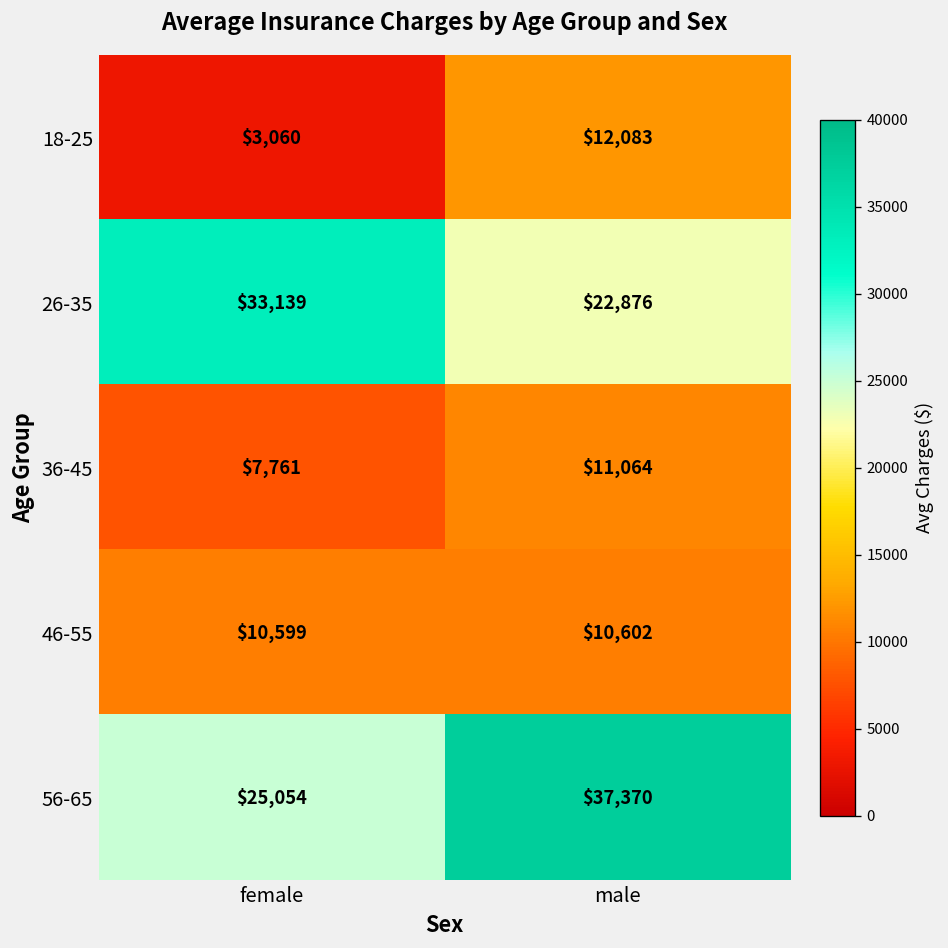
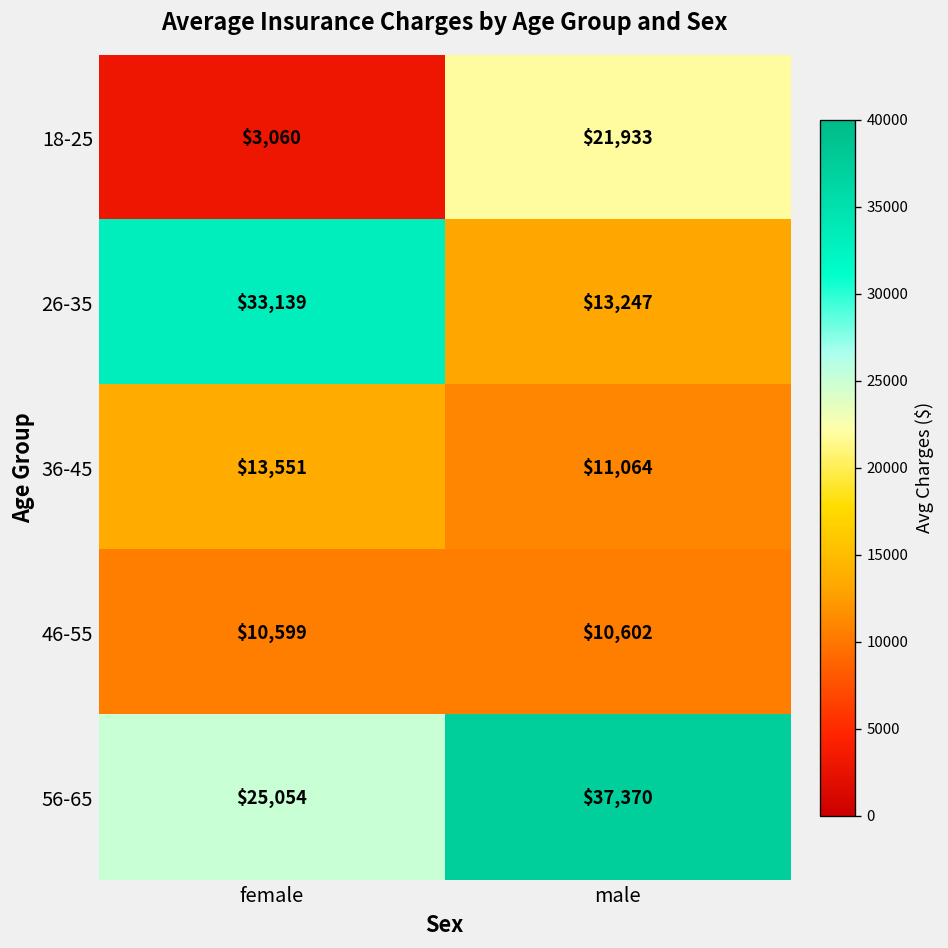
  {
    "18-25": {
      "female": "$3,060",
-     "male": "$12,083"
+     "male": "$21,933"
    },
    "26-35": {
      "female": "$33,139",
-     "male": "$22,876"
+     "male": "$13,247"
    },
    "36-45": {
-     "female": "$7,761",
+     "female": "$13,551",
      "male": "$11,064"
    },
    "46-55": {
      "female": "$10,599",
      "male": "$10,602"
    },
    "56-65": {
      "female": "$25,054",
      "male": "$37,370"
    }
  }
